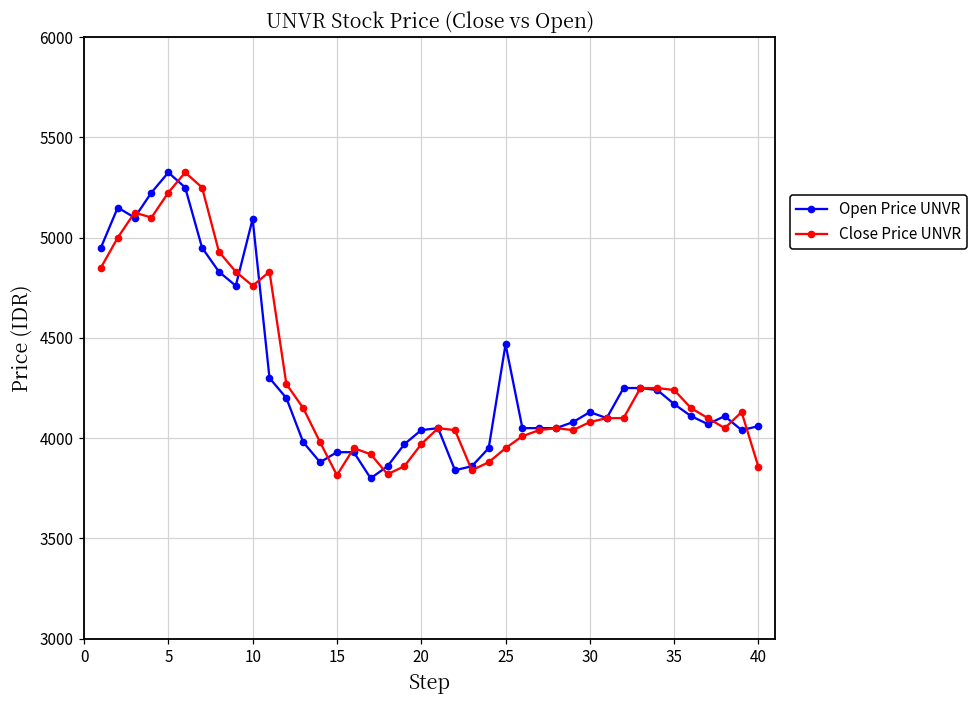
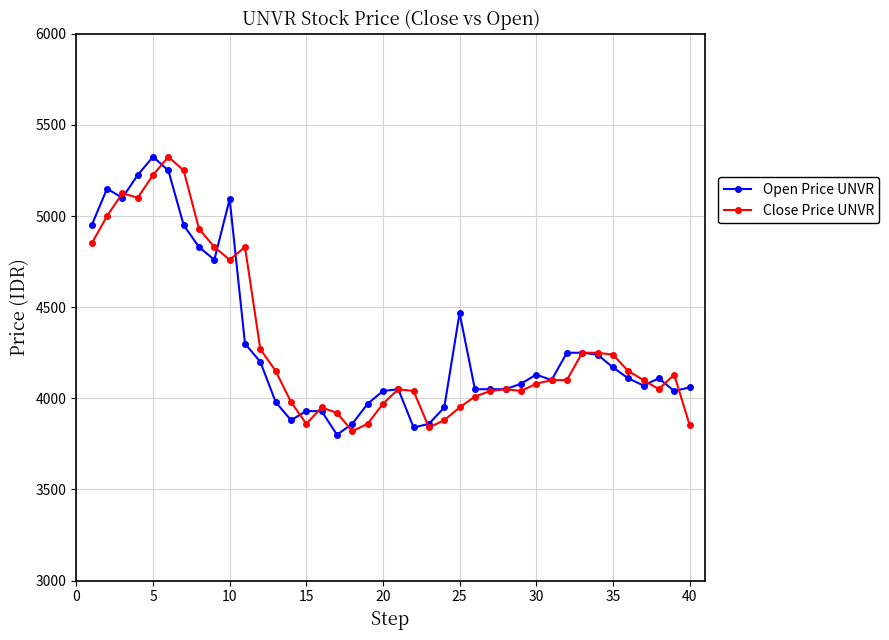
  {
    "Open Price UNVR": {
      "5": 5330,
      "10": 5090,
      "15": 3930,
      "20": 4040,
      "25": 4470,
      "30": 4130,
      "35": 4170,
      "40": 4060
    },
    "Close Price UNVR": {
      "5": 5230,
      "10": 4760,
-     "15": 3820,
+     "15": 3860,
      "20": 3970,
      "25": 3950,
      "30": 4080,
      "35": 4240,
      "40": 3860
    }
  }
